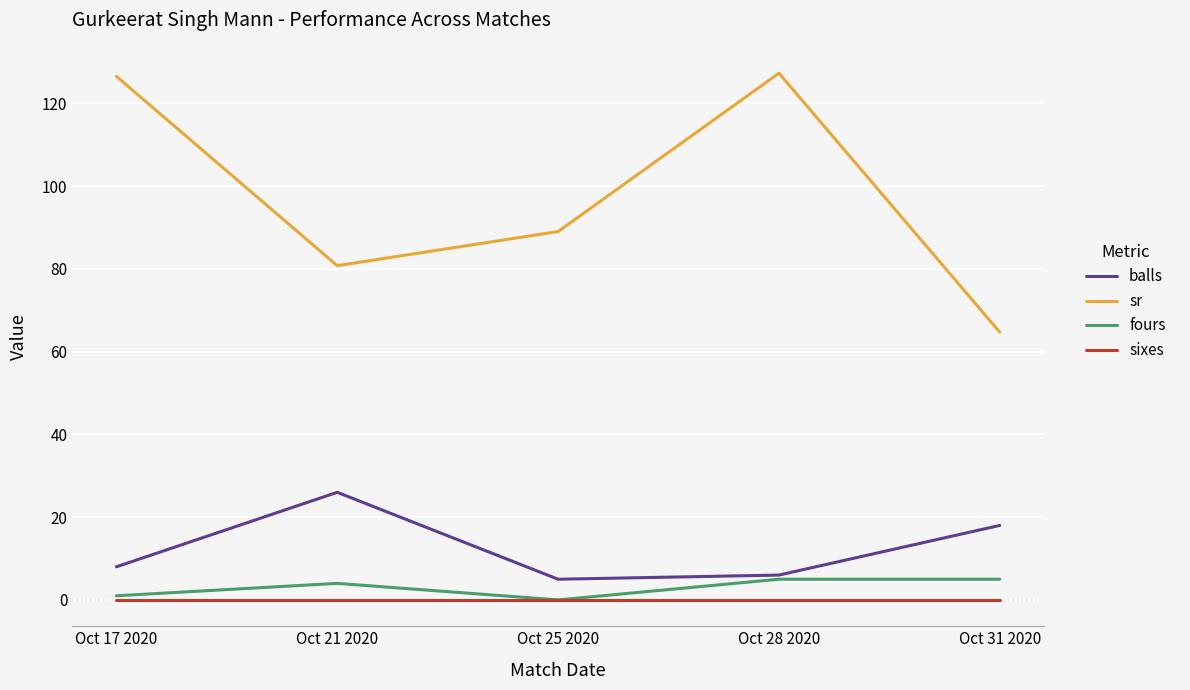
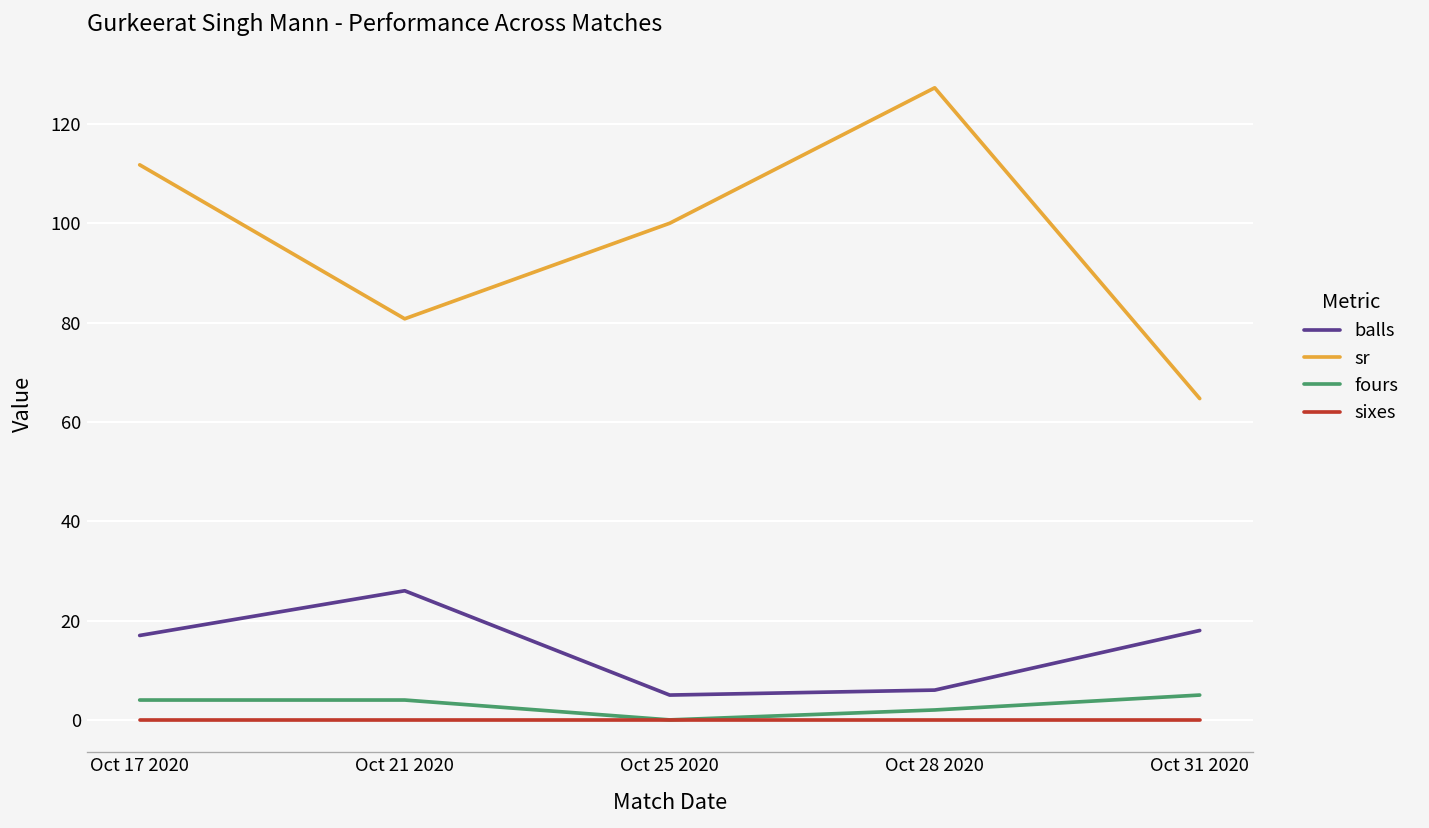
  {
    "balls": {
-     "Oct 17 2020": 8,
+     "Oct 17 2020": 17,
      "Oct 21 2020": 26,
      "Oct 25 2020": 5,
      "Oct 28 2020": 6,
      "Oct 31 2020": 18
    },
    "sr": {
-     "Oct 17 2020": 127,
+     "Oct 17 2020": 112,
      "Oct 21 2020": 81,
-     "Oct 25 2020": 89,
+     "Oct 25 2020": 100,
      "Oct 28 2020": 127,
      "Oct 31 2020": 65
    },
    "fours": {
-     "Oct 17 2020": 1,
+     "Oct 17 2020": 4,
      "Oct 21 2020": 4,
-     "Oct 28 2020": 5,
+     "Oct 28 2020": 2,
      "Oct 31 2020": 5
    },
    "sixes": {
      "Oct 17 2020": 0,
      "Oct 21 2020": 0,
      "Oct 28 2020": 0,
      "Oct 31 2020": 0
    }
  }
